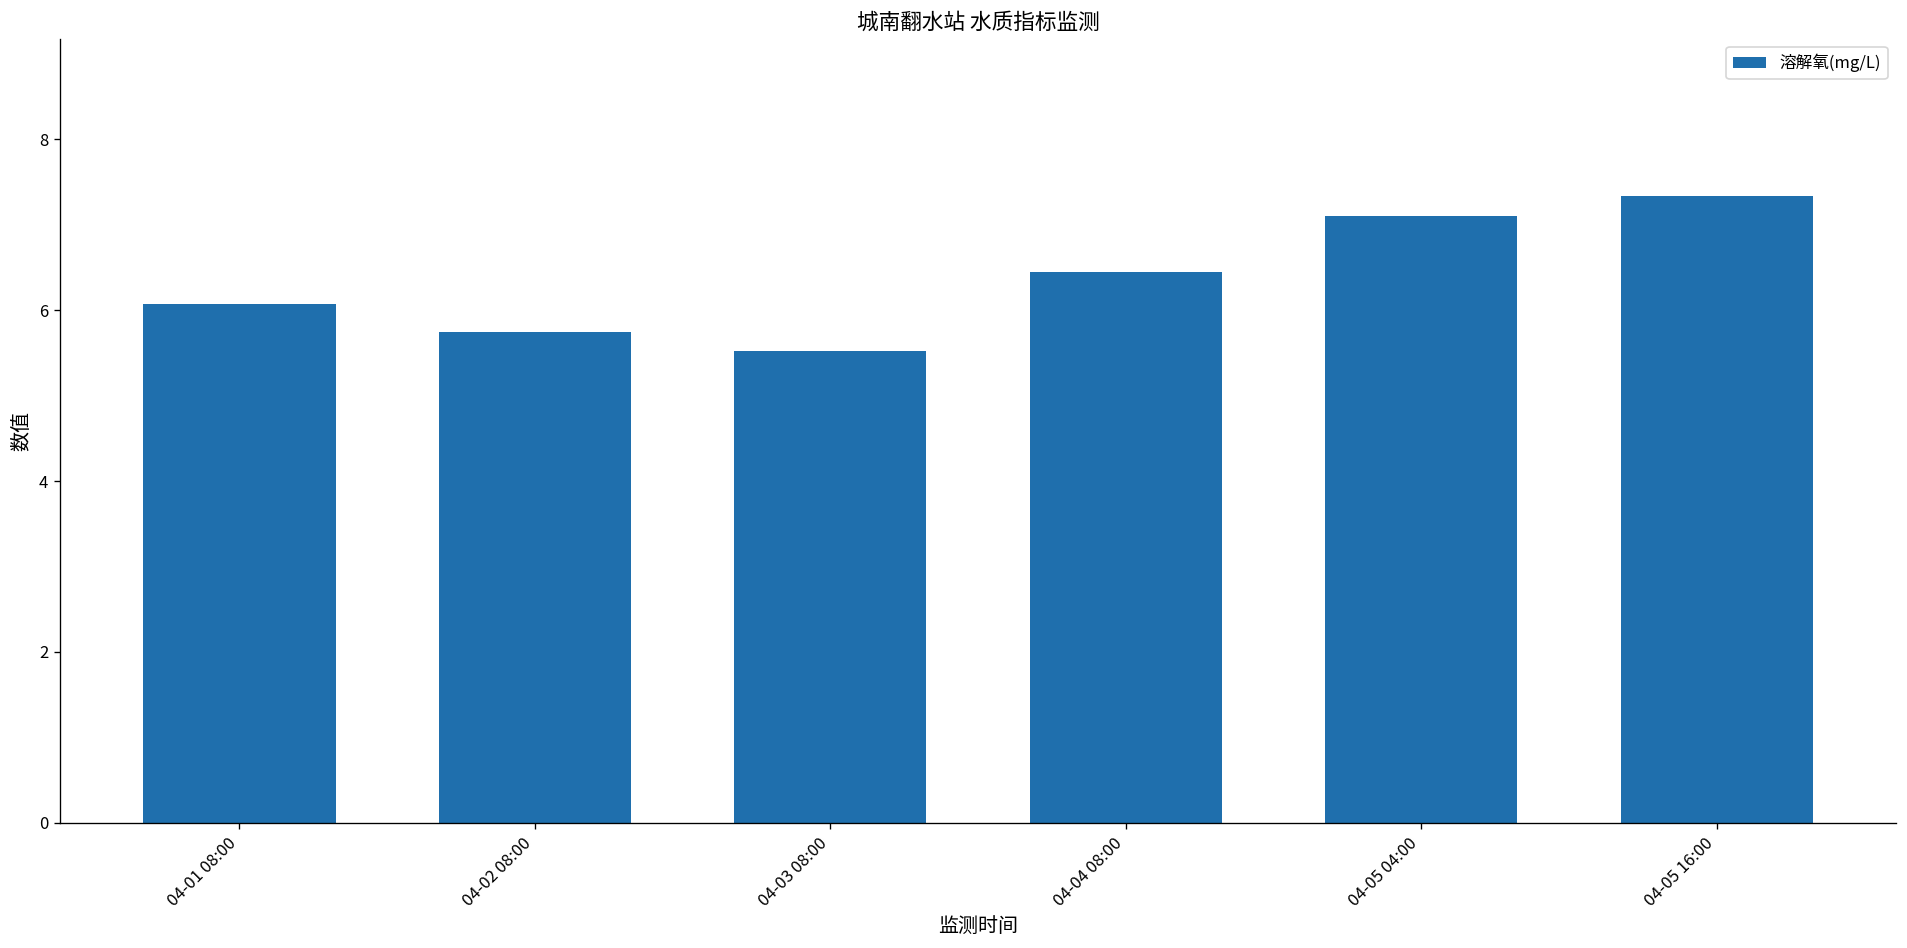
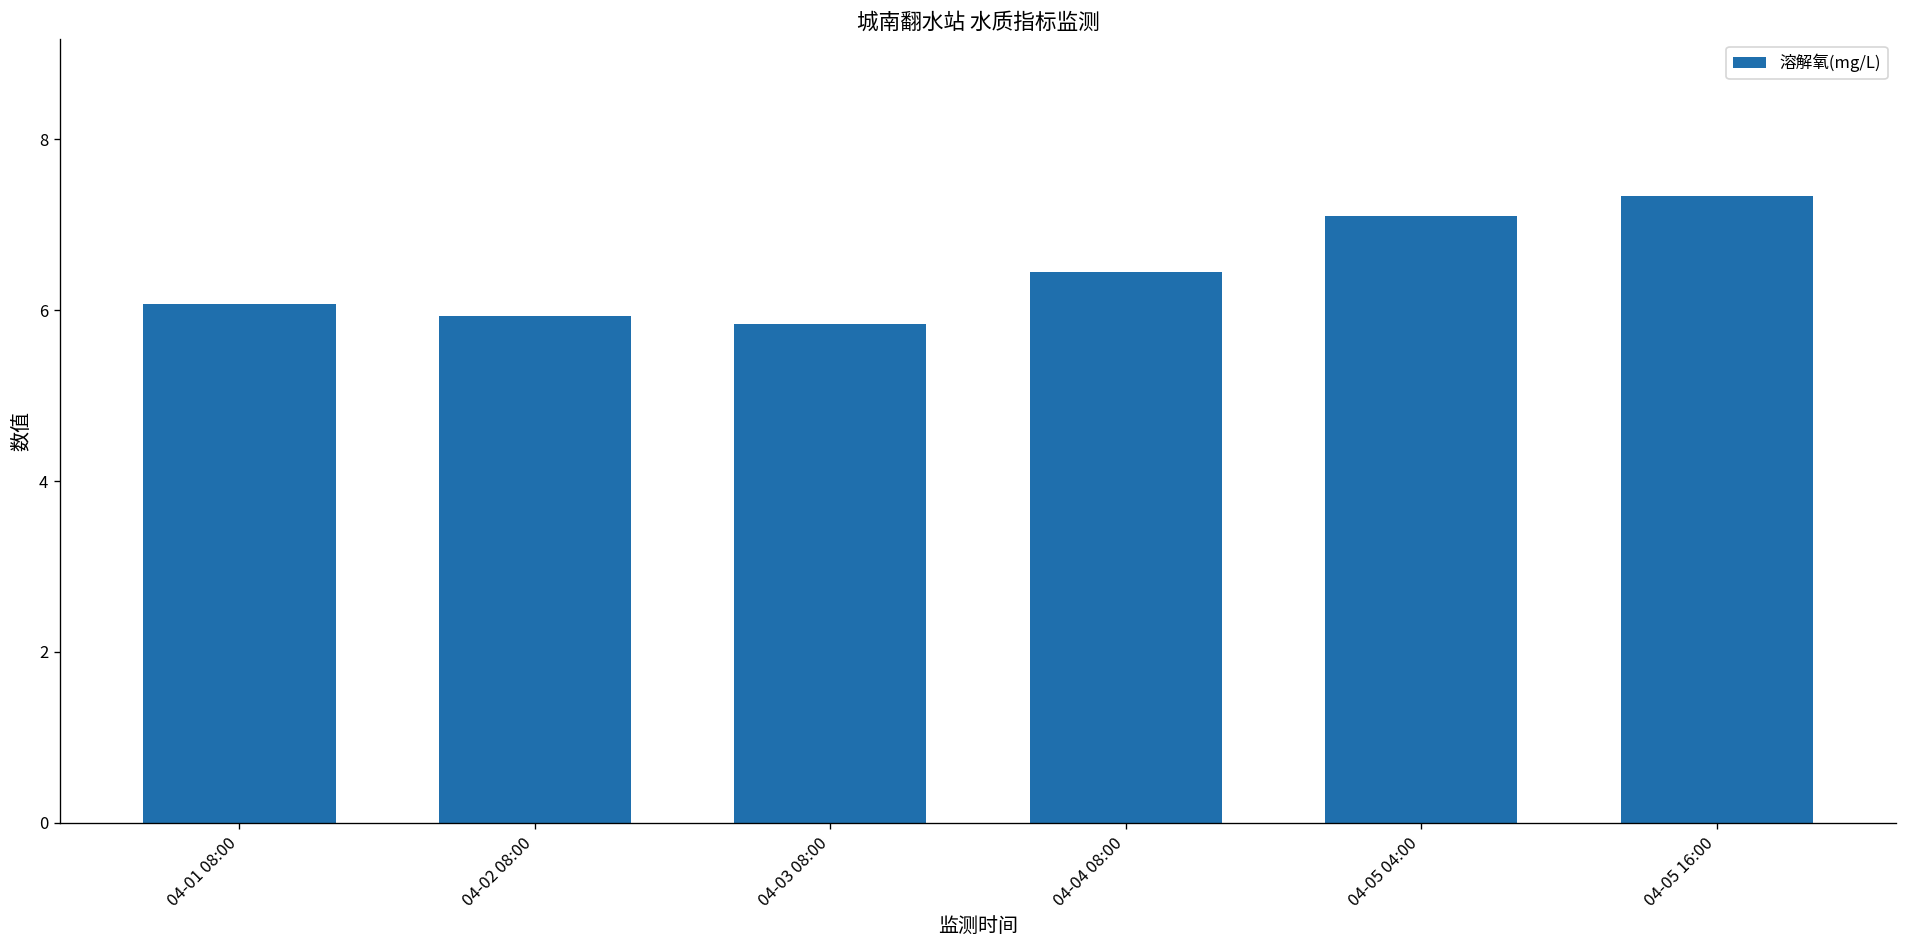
  {
    "04-01 08:00": 6.1,
-   "04-02 08:00": 5.7,
-   "04-03 08:00": 5.5,
+   "04-02 08:00": 5.9,
+   "04-03 08:00": 5.8,
    "04-04 08:00": 6.5,
    "04-05 04:00": 7.1,
    "04-05 16:00": 7.3
  }
